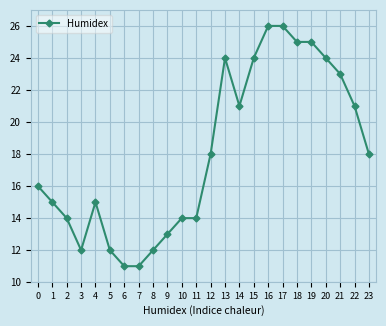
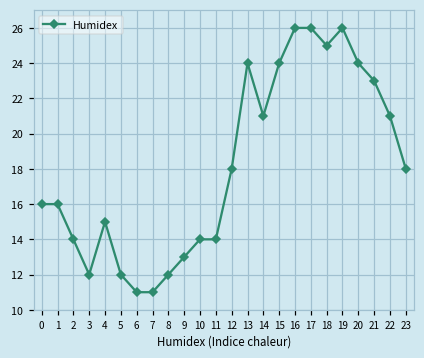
  {
    "0": 16,
-   "1": 15,
+   "1": 16,
    "2": 14,
    "3": 12,
    "4": 15,
    "5": 12,
    "6": 11,
    "7": 11,
    "8": 12,
    "9": 13,
    "10": 14,
    "11": 14,
    "12": 18,
    "13": 24,
    "14": 21,
    "15": 24,
    "16": 26,
    "17": 26,
    "18": 25,
-   "19": 25,
+   "19": 26,
    "20": 24,
    "21": 23,
    "22": 21,
    "23": 18
  }
